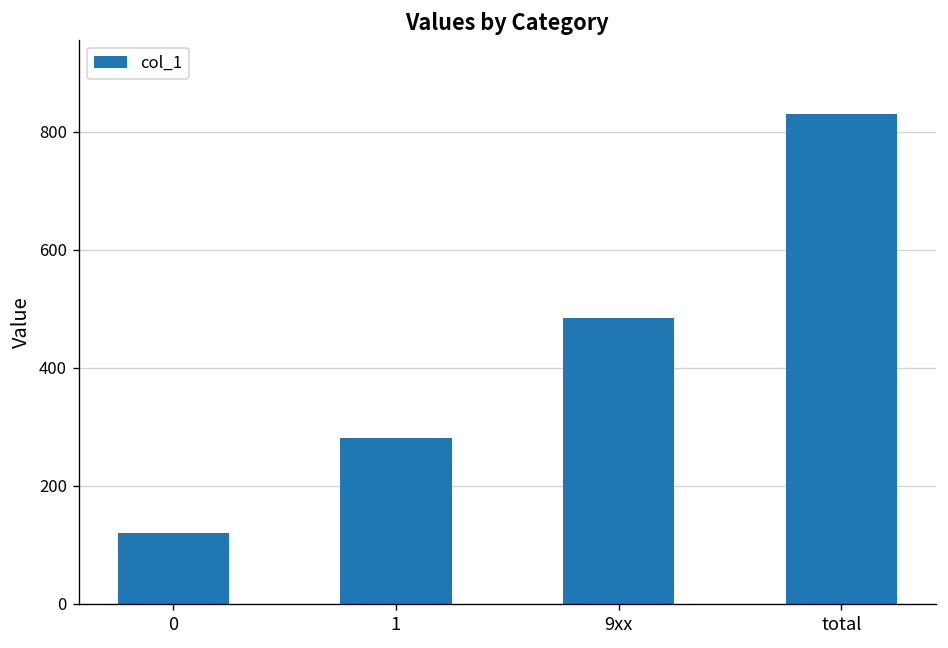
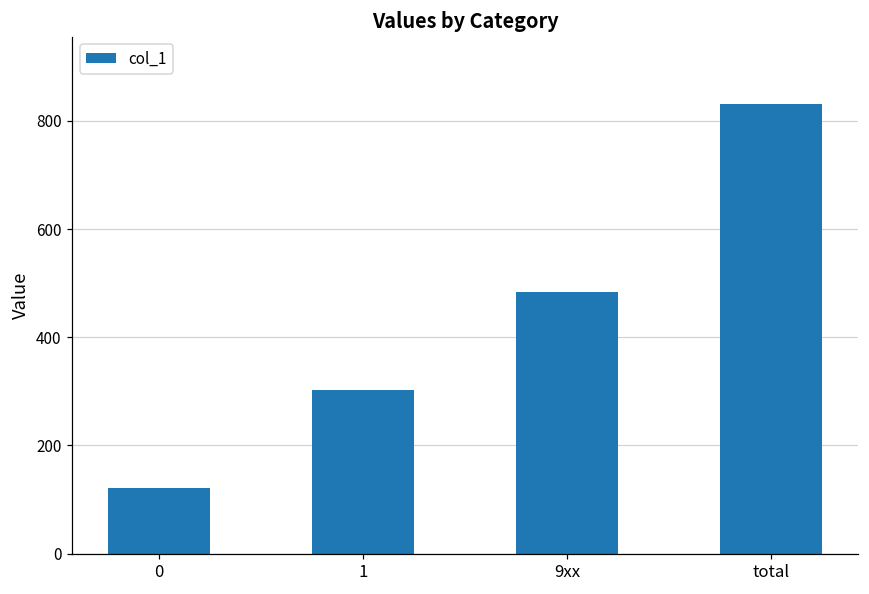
  {
    "0": 120,
-   "1": 280,
+   "1": 300,
    "9xx": 480,
    "total": 830
  }
